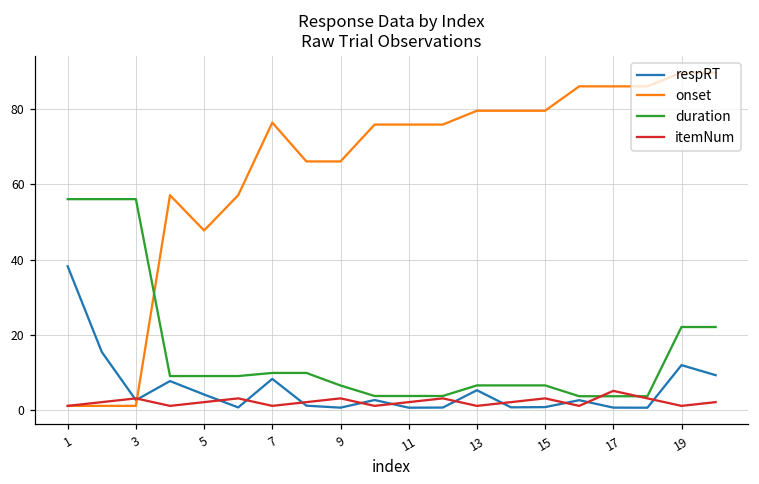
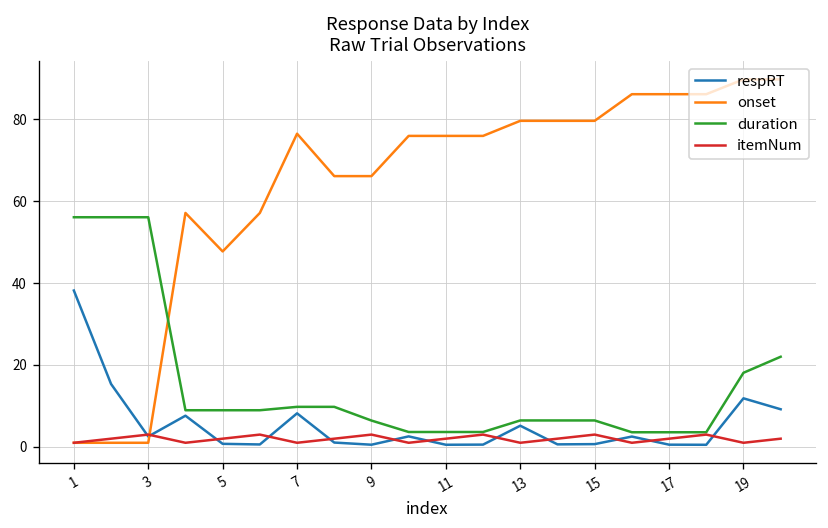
  {
    "respRT": {
      "1": 38,
-     "5": 4,
+     "5": 1,
      "7": 8,
      "9": 1,
      "11": 1,
      "13": 5,
      "15": 1,
      "17": 1,
      "19": 12
    },
    "onset": {
      "3": 1,
      "5": 48,
      "7": 76,
      "9": 66,
      "11": 76,
      "13": 80,
      "15": 80,
      "17": 86
    },
    "duration": {
      "1": 56,
      "3": 56,
      "5": 9,
      "7": 10,
      "9": 6,
      "11": 4,
      "13": 6,
      "15": 6,
      "17": 4,
-     "19": 22
+     "19": 18
    },
    "itemNum": {
      "5": 2,
      "7": 1,
      "9": 3,
      "11": 2,
      "13": 1,
      "15": 3,
-     "17": 5,
+     "17": 2,
      "19": 1
    }
  }
